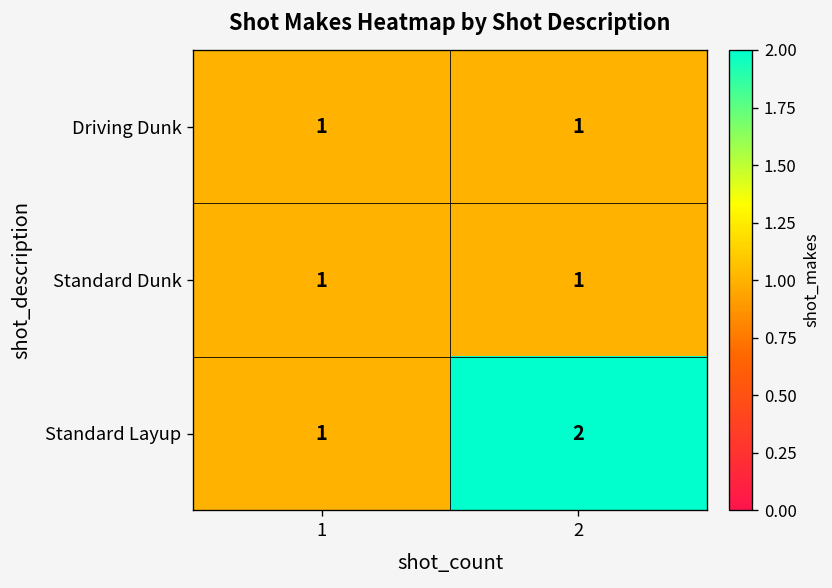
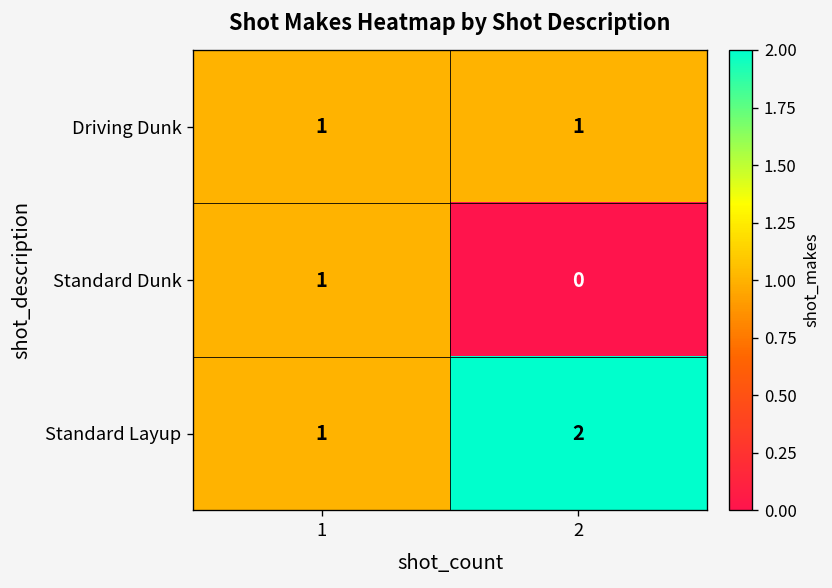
  {
    "Driving Dunk": {
      "1": 1,
      "2": 1
    },
    "Standard Dunk": {
      "1": 1,
-     "2": 1
+     "2": 0
    },
    "Standard Layup": {
      "1": 1,
      "2": 2
    }
  }
